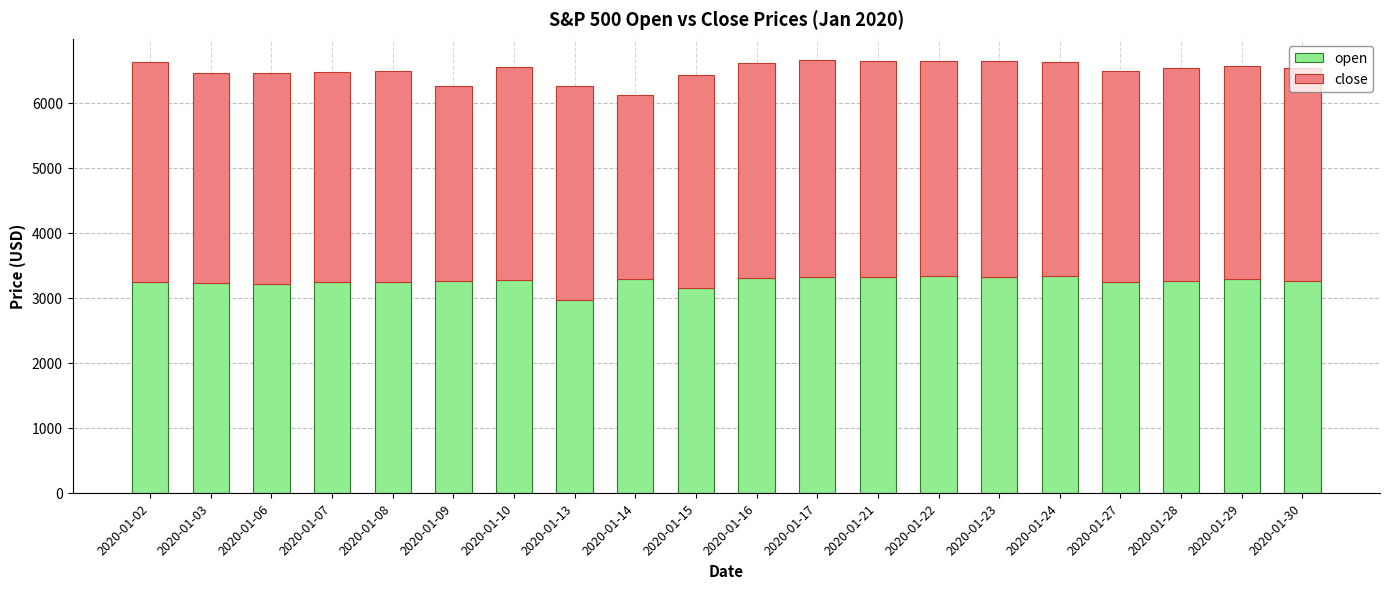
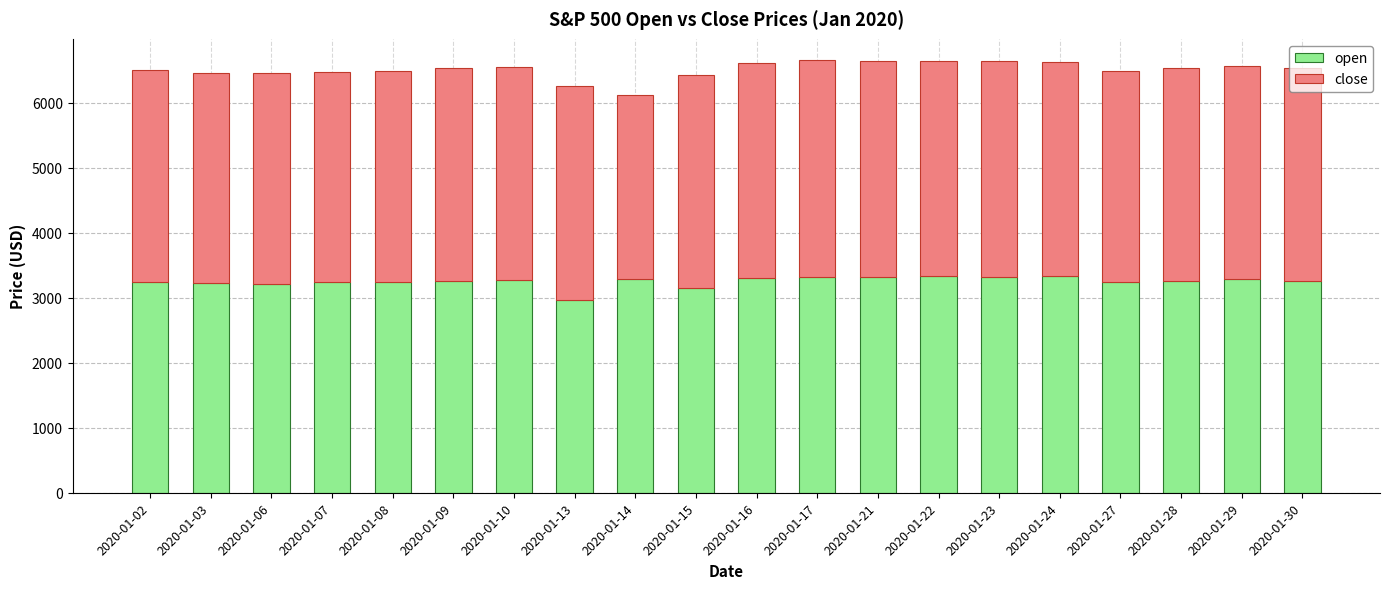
  {
    "open": {
      "2020-01-02": 3200,
      "2020-01-03": 3200,
      "2020-01-06": 3200,
      "2020-01-07": 3200,
      "2020-01-08": 3200,
      "2020-01-09": 3300,
      "2020-01-10": 3300,
      "2020-01-13": 3000,
      "2020-01-14": 3300,
      "2020-01-15": 3100,
      "2020-01-16": 3300,
      "2020-01-17": 3300,
      "2020-01-21": 3300,
      "2020-01-22": 3300,
      "2020-01-23": 3300,
      "2020-01-24": 3300,
      "2020-01-27": 3200,
      "2020-01-28": 3300,
      "2020-01-29": 3300,
      "2020-01-30": 3300
    },
    "close": {
-     "2020-01-02": 3400,
+     "2020-01-02": 3300,
      "2020-01-03": 3200,
      "2020-01-06": 3200,
      "2020-01-07": 3200,
      "2020-01-08": 3300,
-     "2020-01-09": 3000,
+     "2020-01-09": 3300,
      "2020-01-10": 3300,
      "2020-01-13": 3300,
      "2020-01-14": 2800,
      "2020-01-15": 3300,
      "2020-01-16": 3300,
      "2020-01-17": 3300,
      "2020-01-21": 3300,
      "2020-01-22": 3300,
      "2020-01-23": 3300,
      "2020-01-24": 3300,
      "2020-01-27": 3200,
      "2020-01-28": 3300,
      "2020-01-29": 3300
    }
  }
